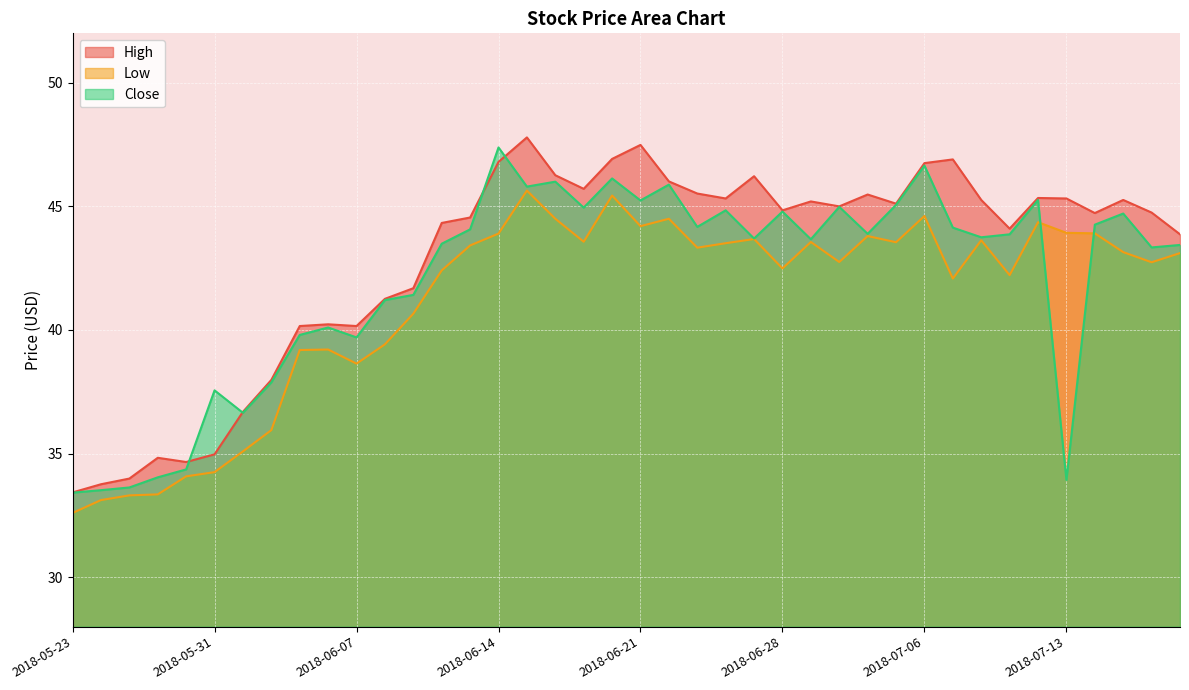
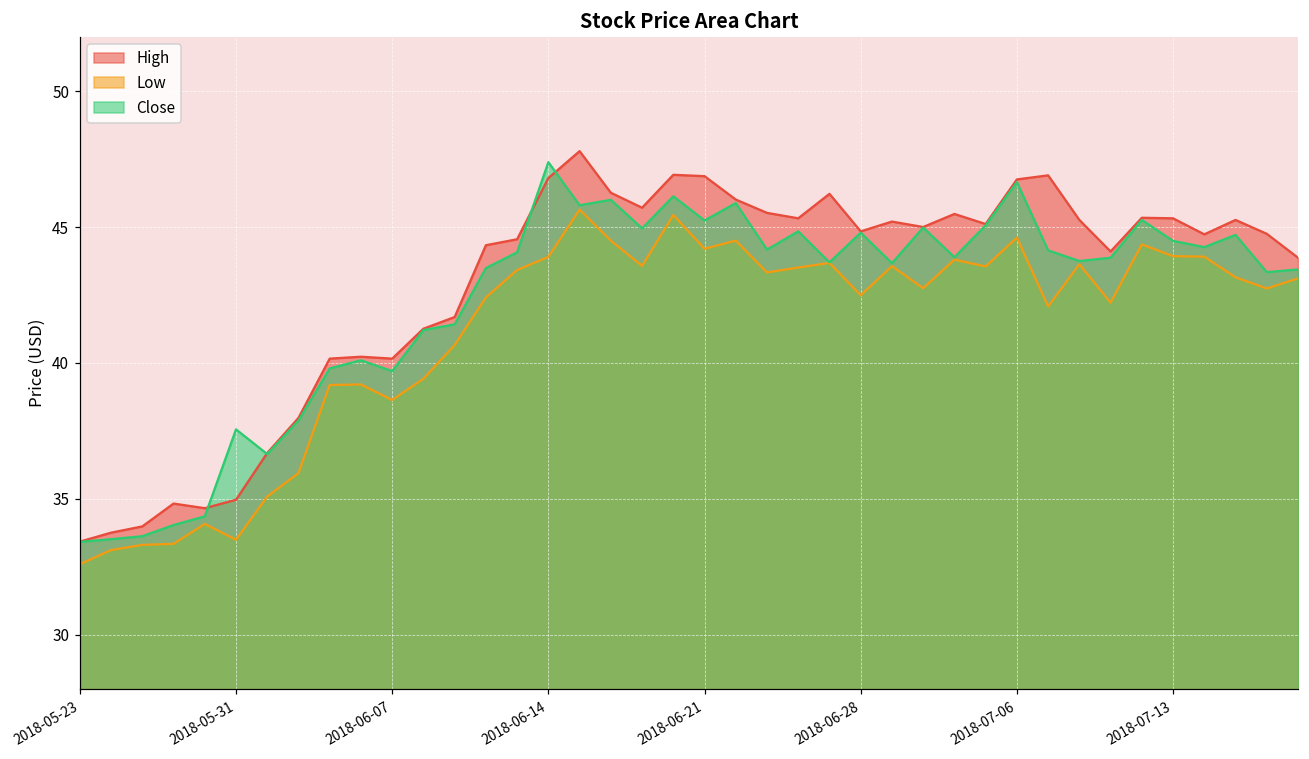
  {
    "High": {
      "2018-05-31": 35.0,
      "2018-06-07": 40.2,
      "2018-06-14": 46.8,
-     "2018-06-21": 47.5,
+     "2018-06-21": 46.9,
      "2018-07-13": 45.3
    },
    "Low": {
      "2018-05-23": 32.6,
-     "2018-05-31": 34.3,
+     "2018-05-31": 33.5,
      "2018-06-07": 38.6,
      "2018-06-14": 43.9,
      "2018-06-21": 44.2,
      "2018-06-28": 42.5,
      "2018-07-06": 44.6,
      "2018-07-13": 43.9
    },
    "Close": {
      "2018-05-31": 37.6,
      "2018-06-07": 39.7,
      "2018-06-14": 47.4,
      "2018-06-21": 45.2,
-     "2018-07-13": 33.9
+     "2018-07-13": 44.5
    }
  }
